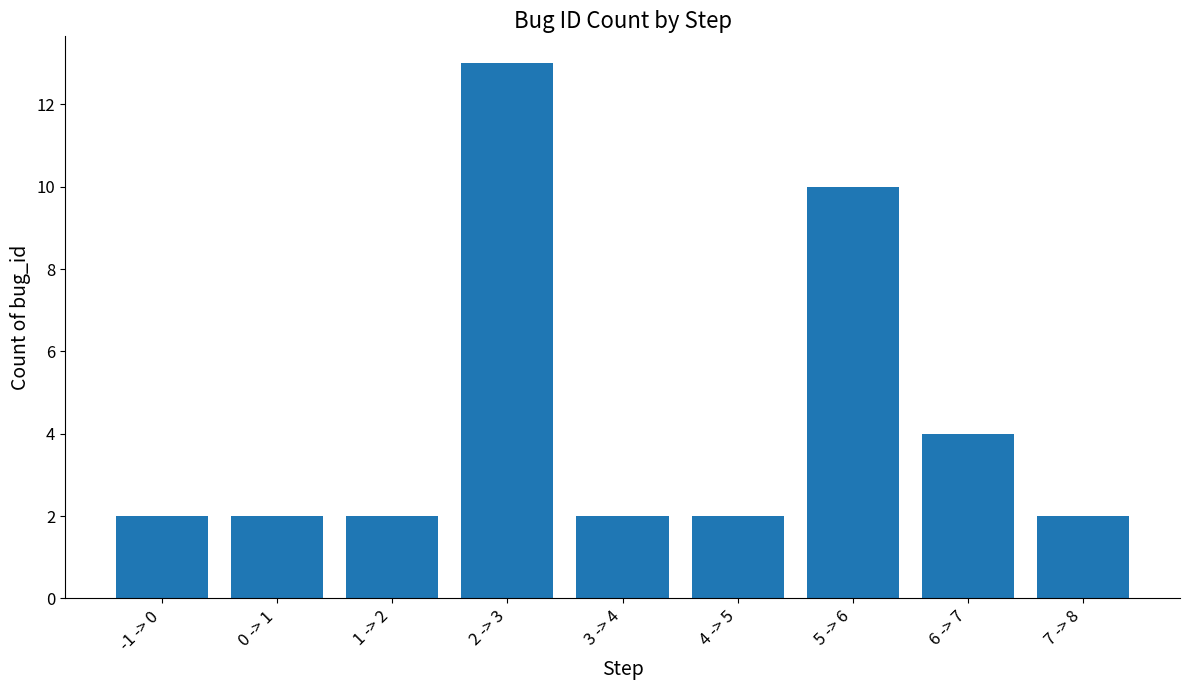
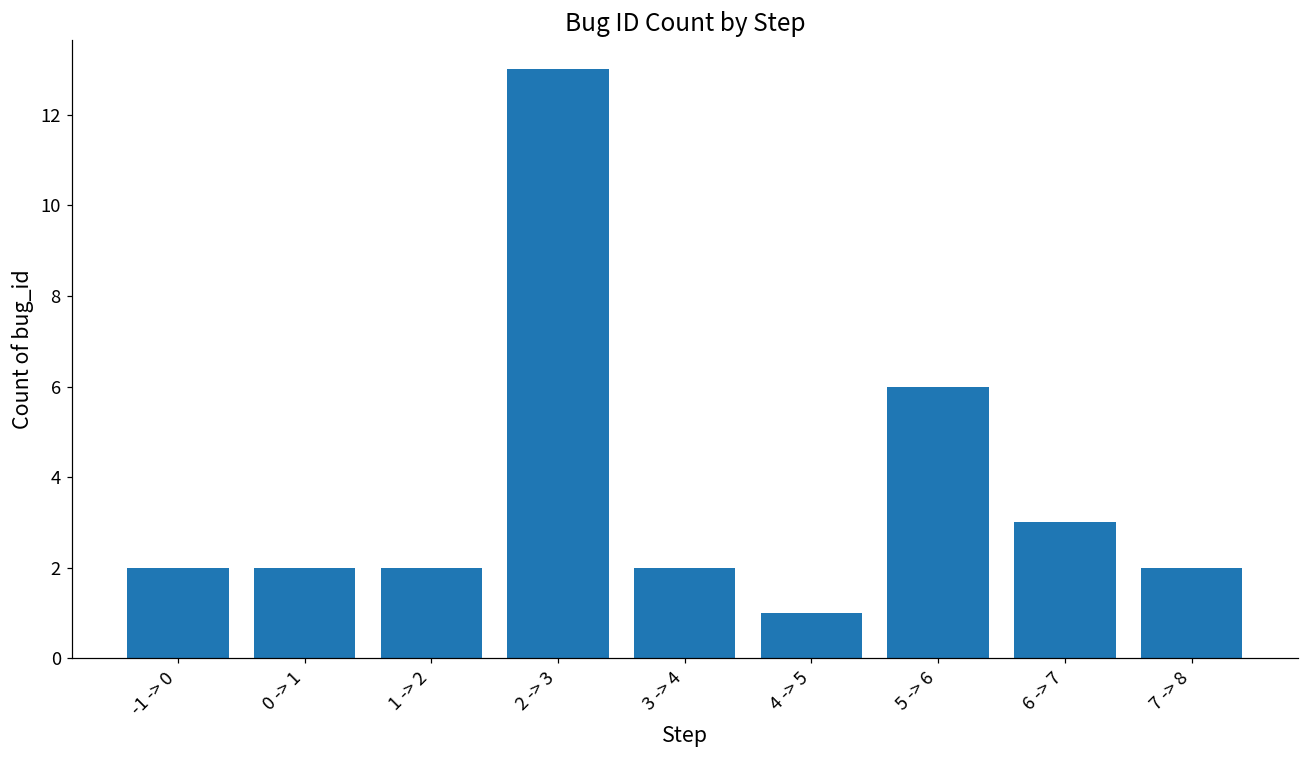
  {
    "-1 -> 0": 2,
    "0 -> 1": 2,
    "1 -> 2": 2,
    "2 -> 3": 13,
    "3 -> 4": 2,
-   "4 -> 5": 2,
-   "5 -> 6": 10,
-   "6 -> 7": 4,
+   "4 -> 5": 1,
+   "5 -> 6": 6,
+   "6 -> 7": 3,
    "7 -> 8": 2
  }
